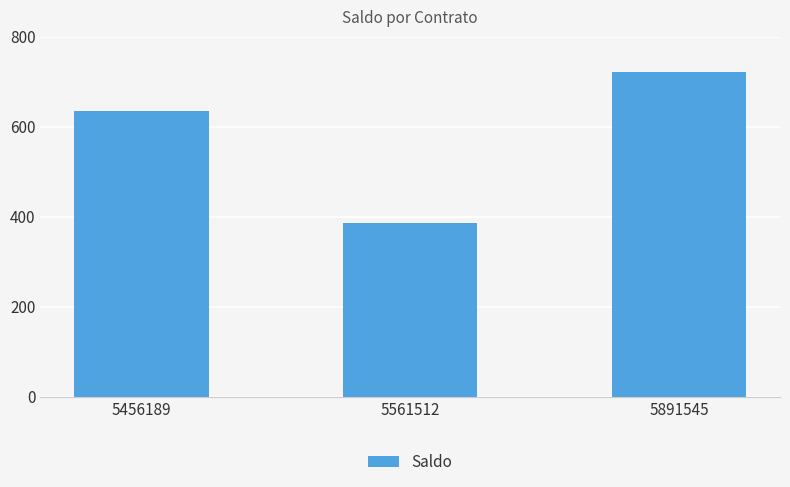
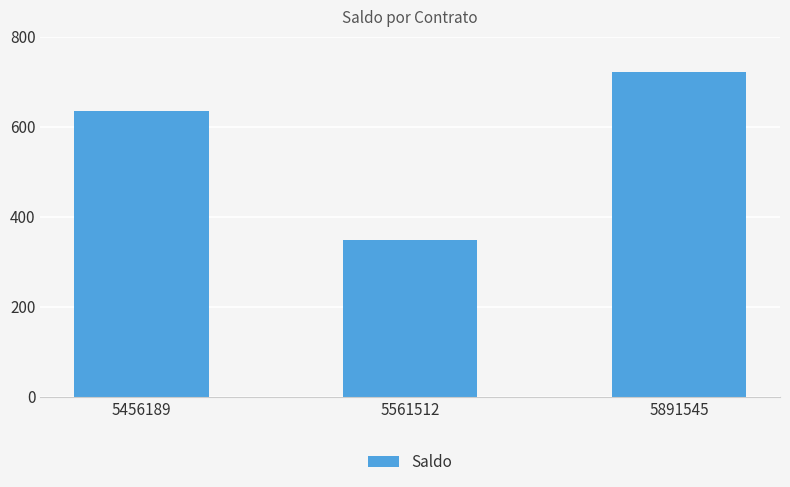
  {
    "5456189": 630,
-   "5561512": 390,
+   "5561512": 350,
    "5891545": 720
  }
